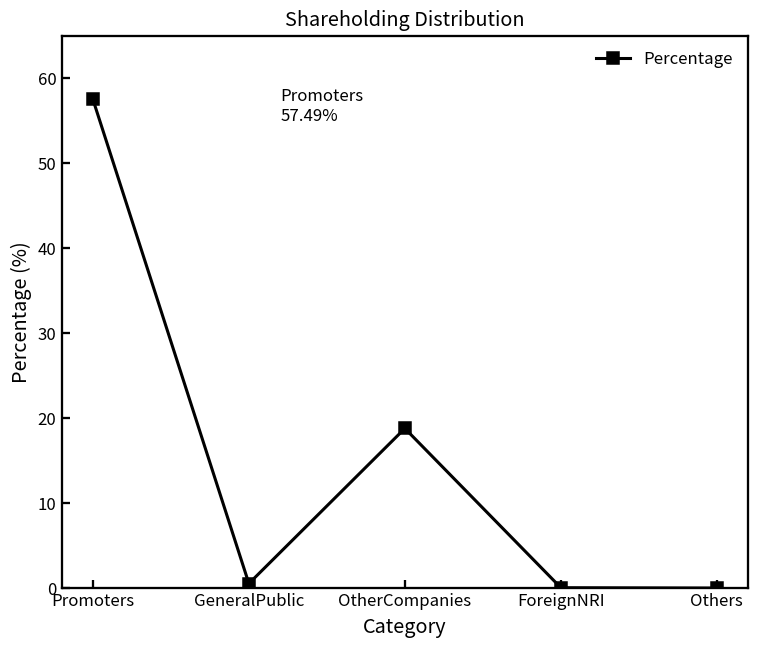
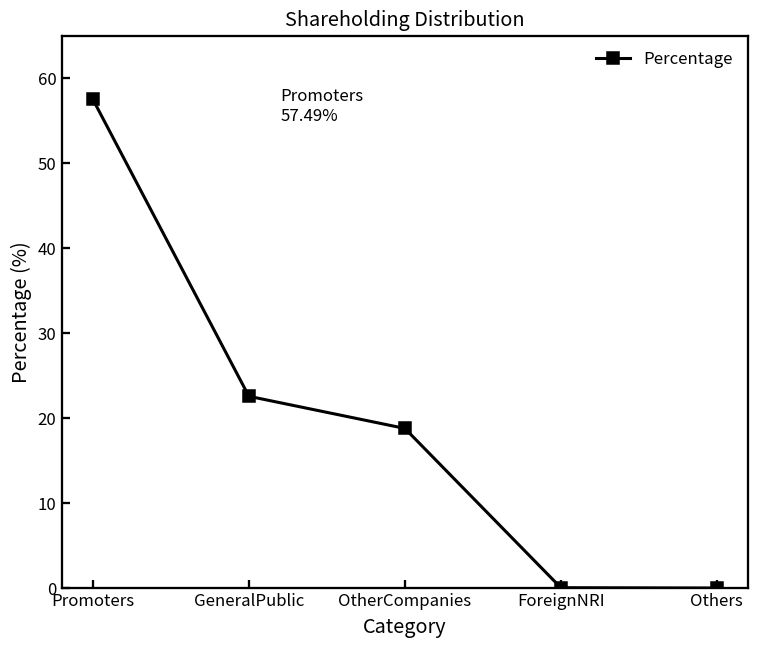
  {
    "Promoters": 57,
-   "GeneralPublic": 1,
+   "GeneralPublic": 23,
    "OtherCompanies": 19,
    "ForeignNRI": 0,
    "Others": 0
  }
